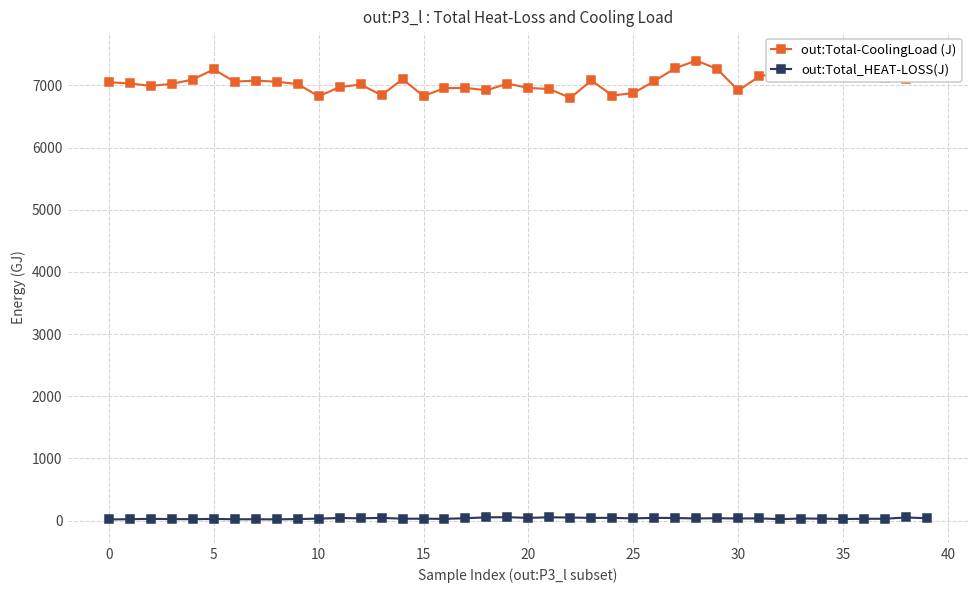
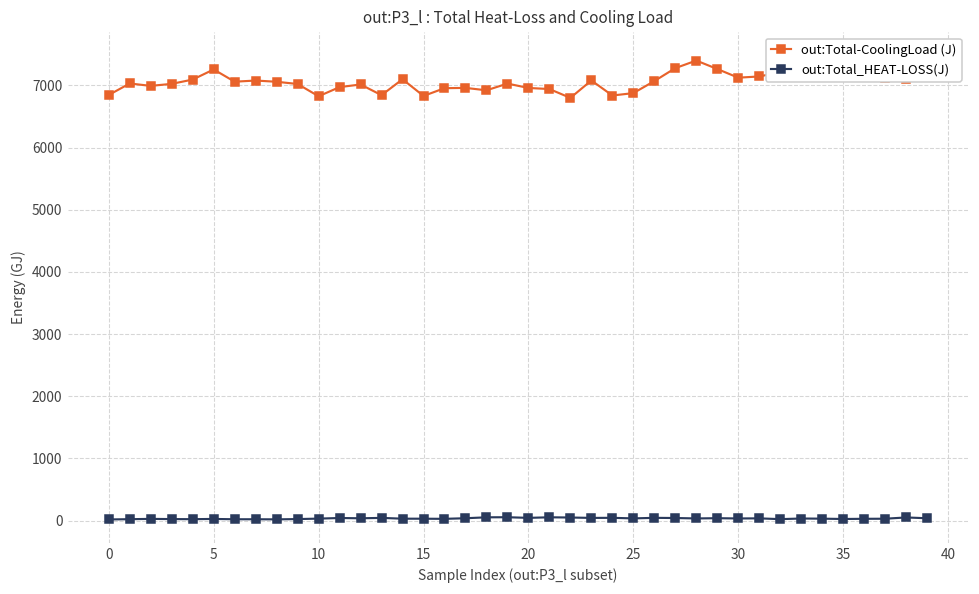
  {
    "out:Total-CoolingLoad (J)": {
-     "0": 7100,
+     "0": 6800,
      "5": 7300,
      "10": 6800,
      "15": 6800,
      "20": 7000,
      "25": 6900,
-     "30": 6900
+     "30": 7100
    },
    "out:Total_HEAT-LOSS(J)": {
      "0": 0,
      "5": 0,
      "10": 0,
      "15": 0,
      "20": 0,
      "25": 0,
      "30": 0,
      "35": 0
    }
  }
